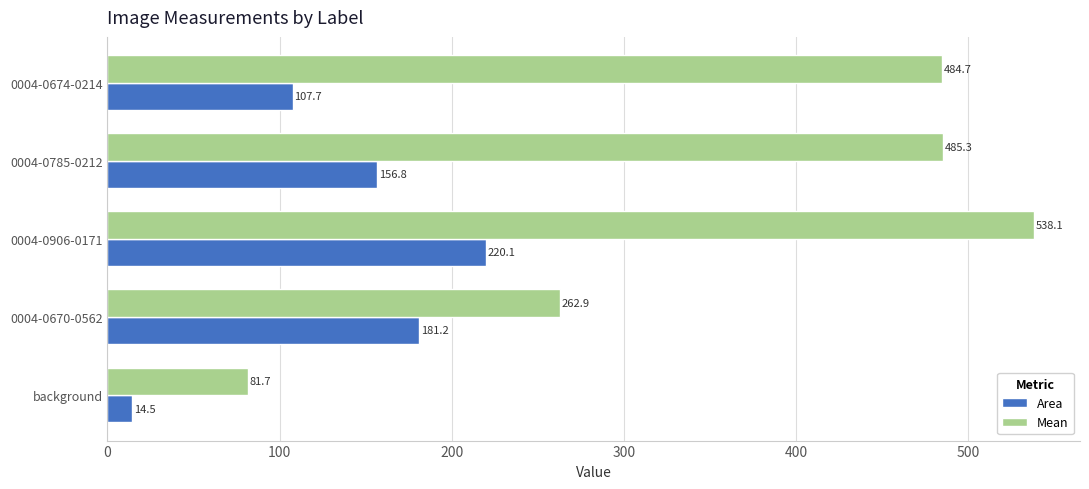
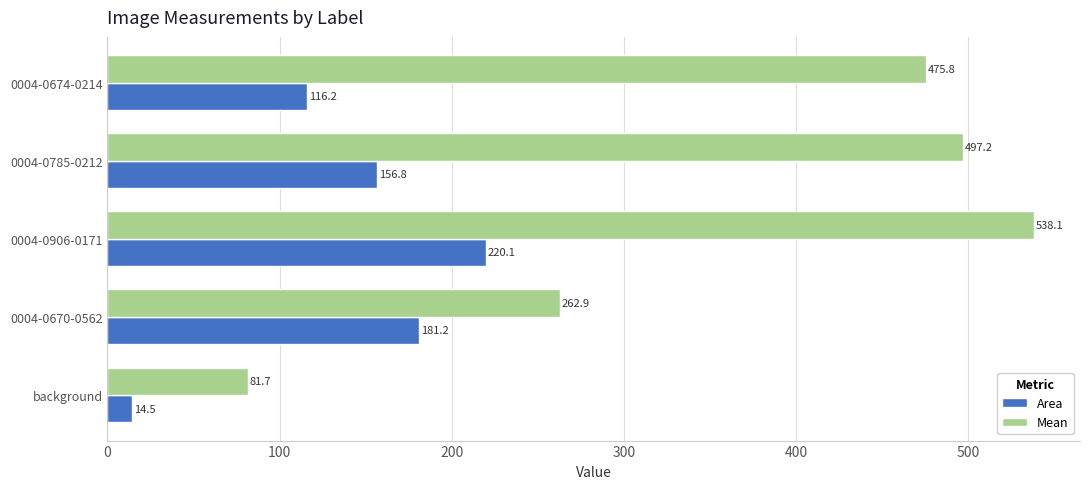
  {
    "Area": {
-     "0004-0674-0214": 107.7,
+     "0004-0674-0214": 116.2,
      "0004-0785-0212": 156.8,
      "0004-0906-0171": 220.1,
      "0004-0670-0562": 181.2,
      "background": 14.5
    },
    "Mean": {
-     "0004-0674-0214": 484.7,
-     "0004-0785-0212": 485.3,
+     "0004-0674-0214": 475.8,
+     "0004-0785-0212": 497.2,
      "0004-0906-0171": 538.1,
      "0004-0670-0562": 262.9,
      "background": 81.7
    }
  }
